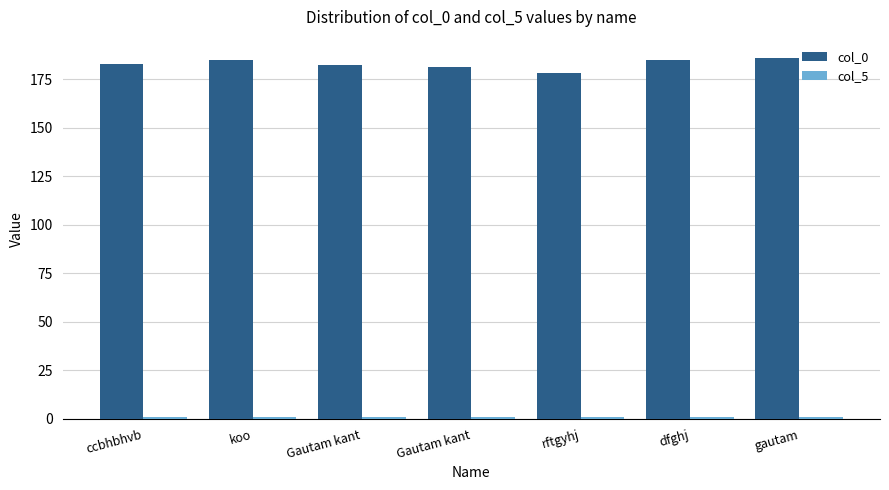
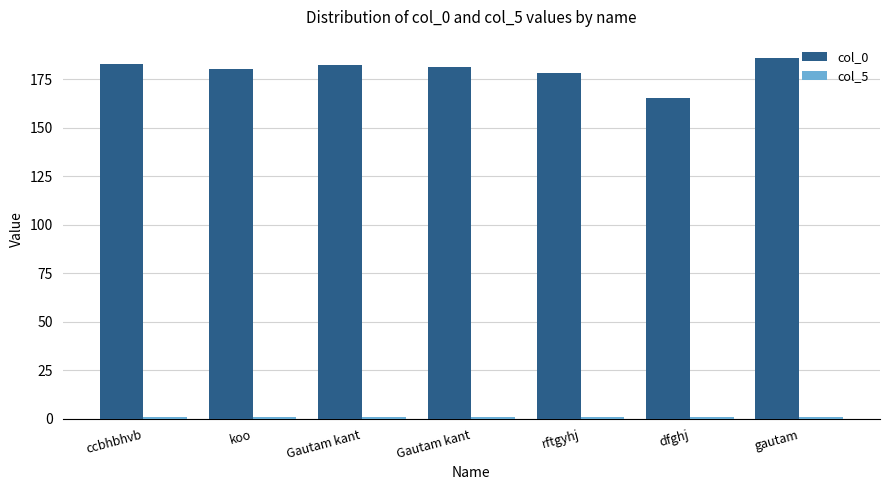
  {
    "col_0": {
      "ccbhbhvb": 183,
-     "koo": 185,
+     "koo": 180,
      "rftgyhj": 178,
-     "dfghj": 185,
+     "dfghj": 165,
      "gautam": 186
    }
  }
